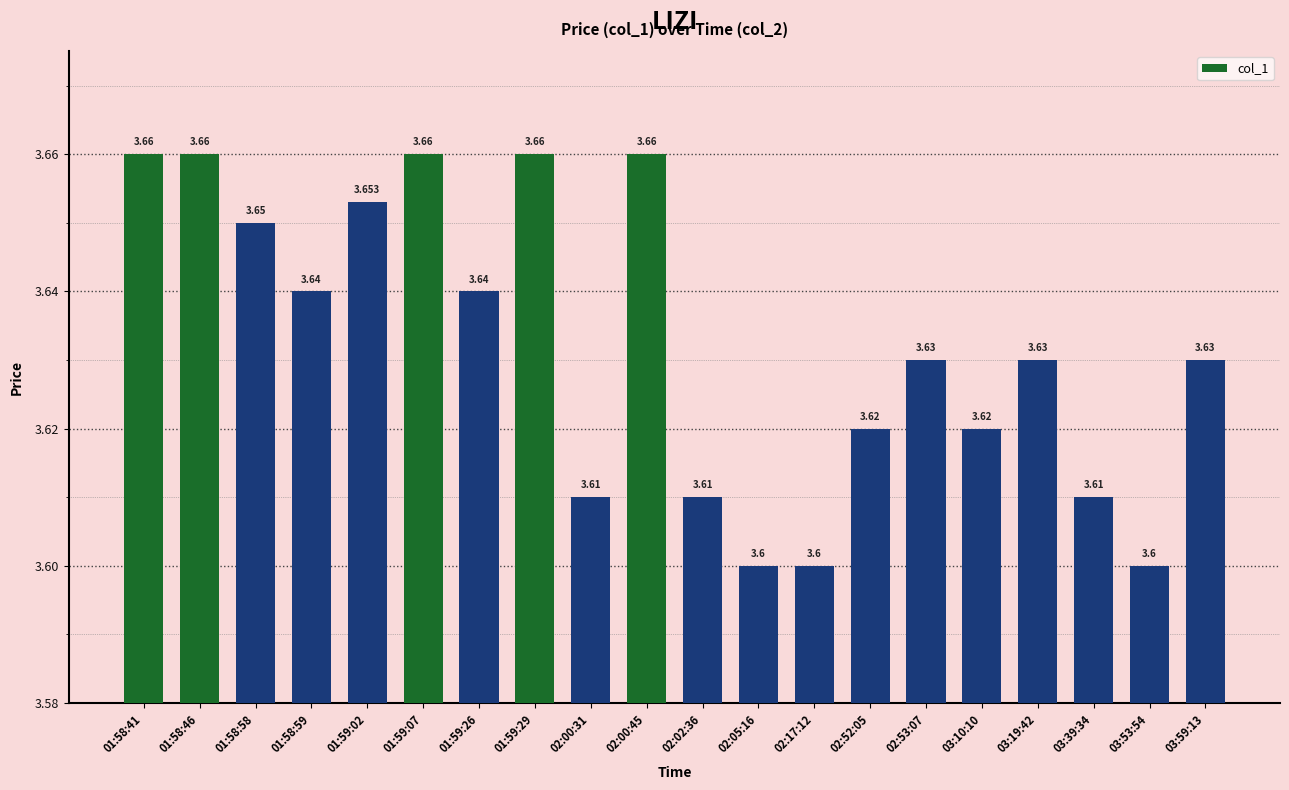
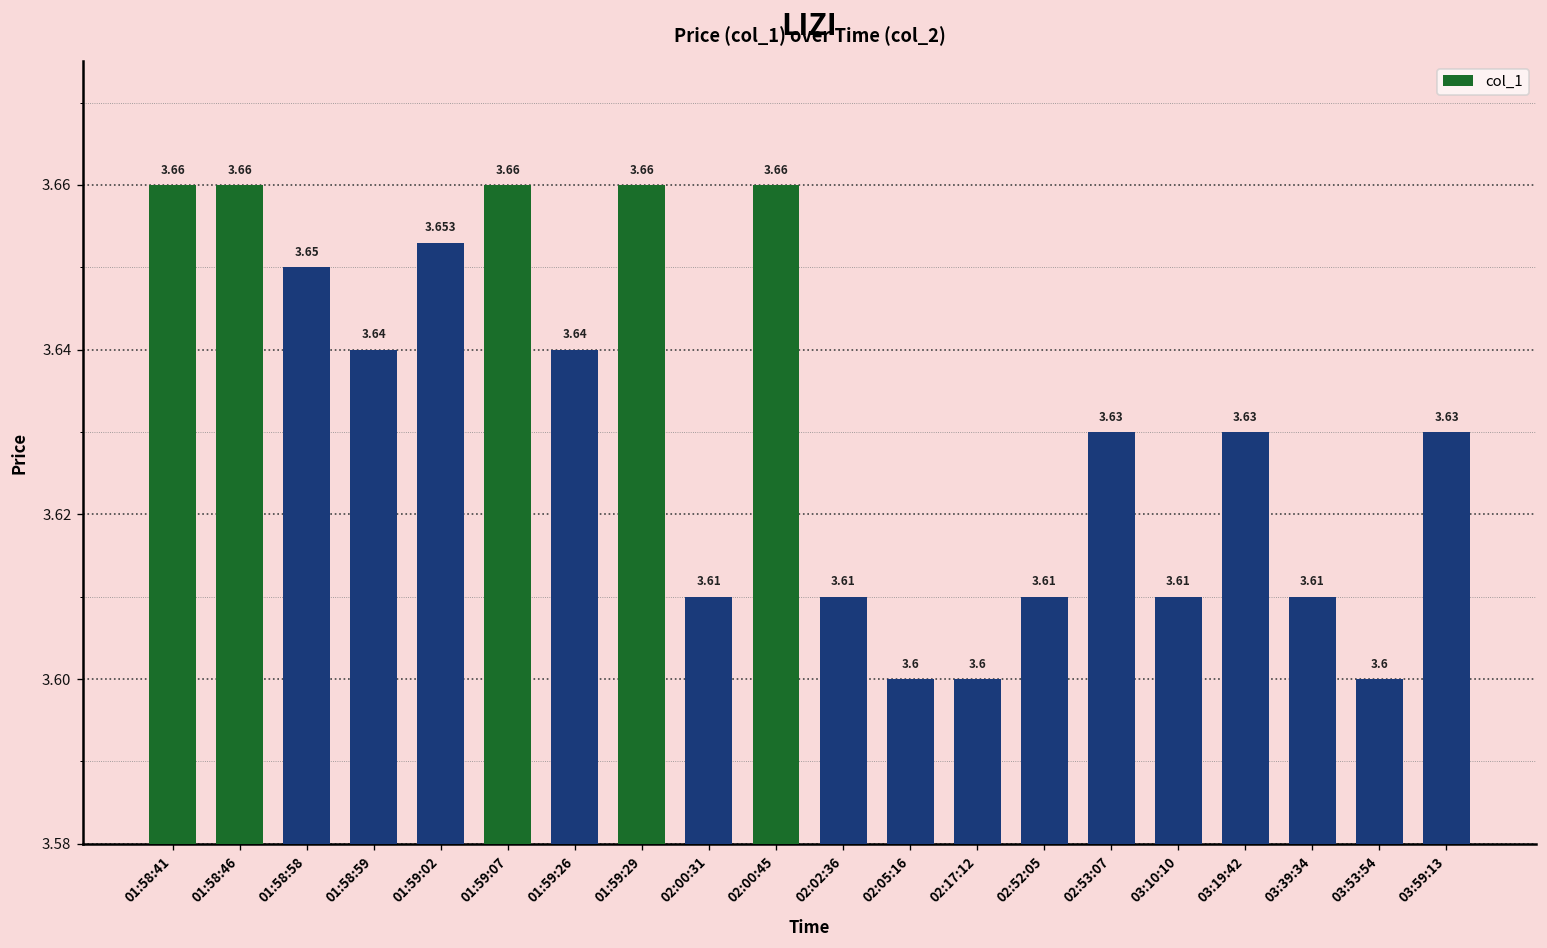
  {
    "01:58:41": 3.66,
    "01:58:46": 3.66,
    "01:58:58": 3.65,
    "01:58:59": 3.64,
    "01:59:02": 3.653,
    "01:59:07": 3.66,
    "01:59:26": 3.64,
    "01:59:29": 3.66,
    "02:00:31": 3.61,
    "02:00:45": 3.66,
    "02:02:36": 3.61,
    "02:05:16": 3.6,
    "02:17:12": 3.6,
-   "02:52:05": 3.62,
+   "02:52:05": 3.61,
    "02:53:07": 3.63,
-   "03:10:10": 3.62,
+   "03:10:10": 3.61,
    "03:19:42": 3.63,
    "03:39:34": 3.61,
    "03:53:54": 3.6,
    "03:59:13": 3.63
  }
